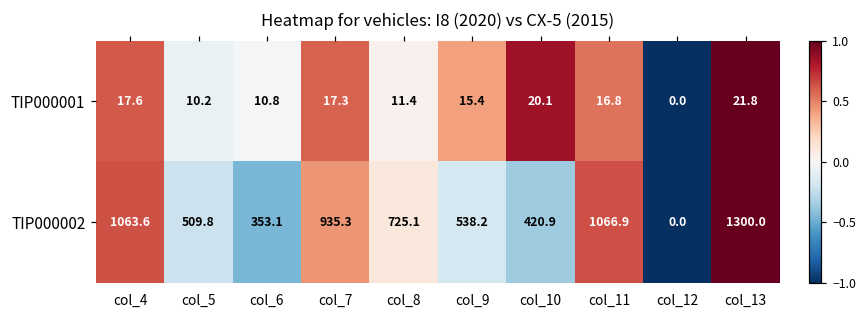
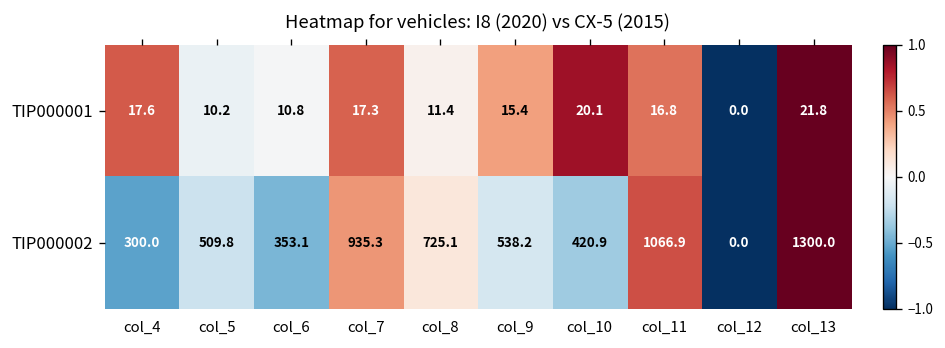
  {
    "TIP000001": {
      "col_4": 17.6,
      "col_5": 10.2,
      "col_6": 10.8,
      "col_7": 17.3,
      "col_8": 11.4,
      "col_9": 15.4,
      "col_10": 20.1,
      "col_11": 16.8,
      "col_12": 0.0,
      "col_13": 21.8
    },
    "TIP000002": {
-     "col_4": 1063.6,
+     "col_4": 300.0,
      "col_5": 509.8,
      "col_6": 353.1,
      "col_7": 935.3,
      "col_8": 725.1,
      "col_9": 538.2,
      "col_10": 420.9,
      "col_11": 1066.9,
      "col_12": 0.0,
      "col_13": 1300.0
    }
  }
